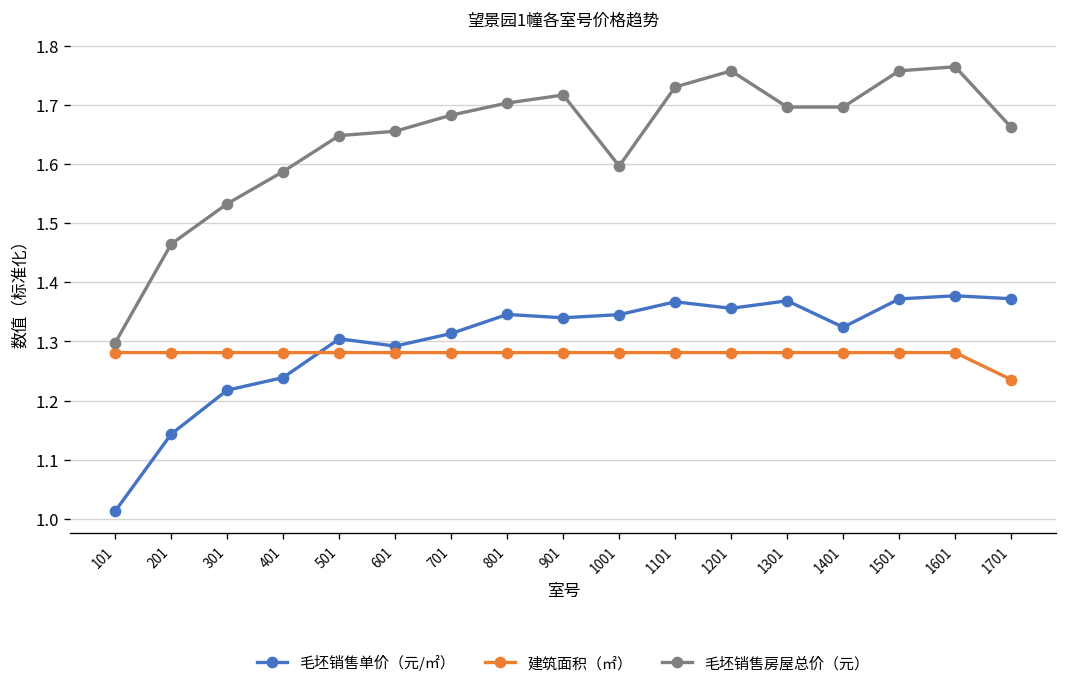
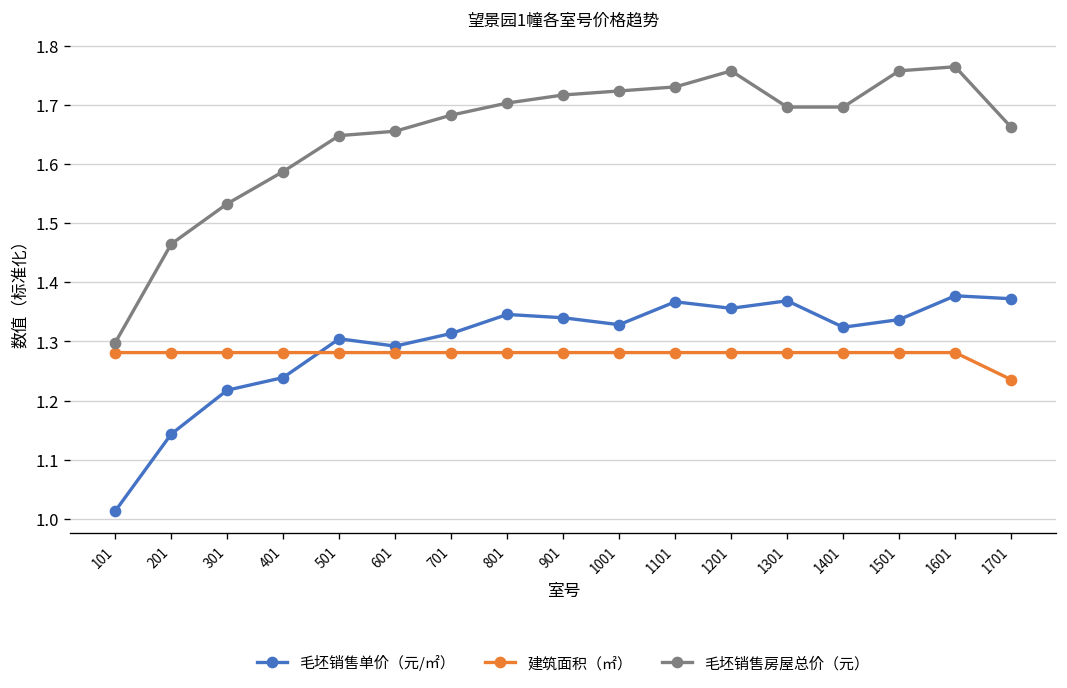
  {
    "毛坯销售单价（元/㎡）": {
      "101": 1.01,
      "201": 1.14,
      "301": 1.22,
      "401": 1.24,
      "501": 1.30,
      "601": 1.29,
      "701": 1.31,
      "801": 1.35,
      "901": 1.34,
-     "1001": 1.35,
+     "1001": 1.33,
      "1101": 1.37,
      "1201": 1.36,
      "1301": 1.37,
      "1401": 1.32,
-     "1501": 1.37,
+     "1501": 1.34,
      "1601": 1.38,
      "1701": 1.37
    },
    "建筑面积（㎡）": {
      "101": 1.28,
      "201": 1.28,
      "301": 1.28,
      "401": 1.28,
      "501": 1.28,
      "601": 1.28,
      "701": 1.28,
      "801": 1.28,
      "901": 1.28,
      "1001": 1.28,
      "1101": 1.28,
      "1201": 1.28,
      "1301": 1.28,
      "1401": 1.28,
      "1501": 1.28,
      "1601": 1.28,
      "1701": 1.24
    },
    "毛坯销售房屋总价（元）": {
      "101": 1.30,
      "201": 1.46,
      "301": 1.53,
      "401": 1.59,
      "501": 1.65,
      "601": 1.66,
      "701": 1.68,
      "801": 1.70,
      "901": 1.72,
-     "1001": 1.60,
+     "1001": 1.72,
      "1101": 1.73,
      "1201": 1.76,
      "1301": 1.70,
      "1401": 1.70,
      "1501": 1.76,
      "1601": 1.76,
      "1701": 1.66
    }
  }
